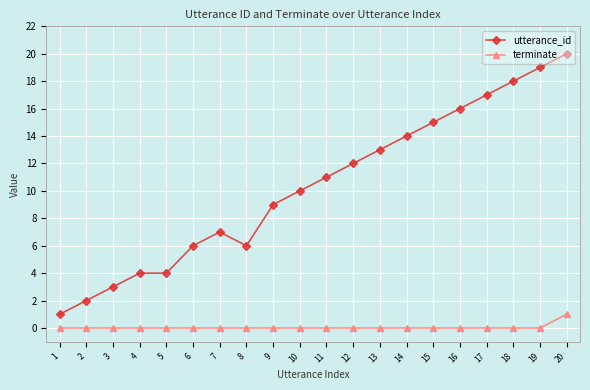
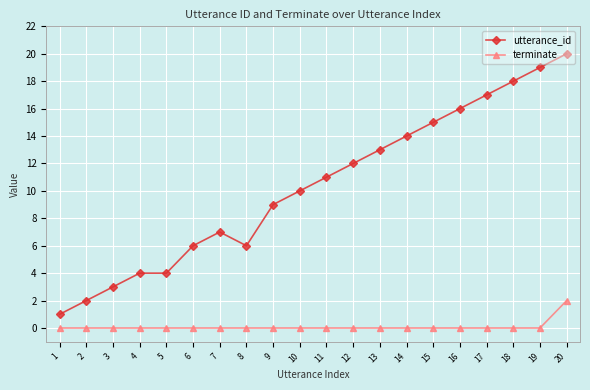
  {
    "utterance_id": {
      "1": 1,
      "2": 2,
      "3": 3,
      "4": 4,
      "5": 4,
      "6": 6,
      "7": 7,
      "8": 6,
      "9": 9,
      "10": 10,
      "11": 11,
      "12": 12,
      "13": 13,
      "14": 14,
      "15": 15,
      "16": 16,
      "17": 17,
      "18": 18,
      "19": 19
    },
    "terminate": {
      "1": 0,
      "2": 0,
      "3": 0,
      "4": 0,
      "5": 0,
      "6": 0,
      "7": 0,
      "8": 0,
      "9": 0,
      "10": 0,
      "11": 0,
      "12": 0,
      "13": 0,
      "14": 0,
      "15": 0,
      "16": 0,
      "17": 0,
      "18": 0,
      "19": 0,
-     "20": 1
+     "20": 2
    }
  }
